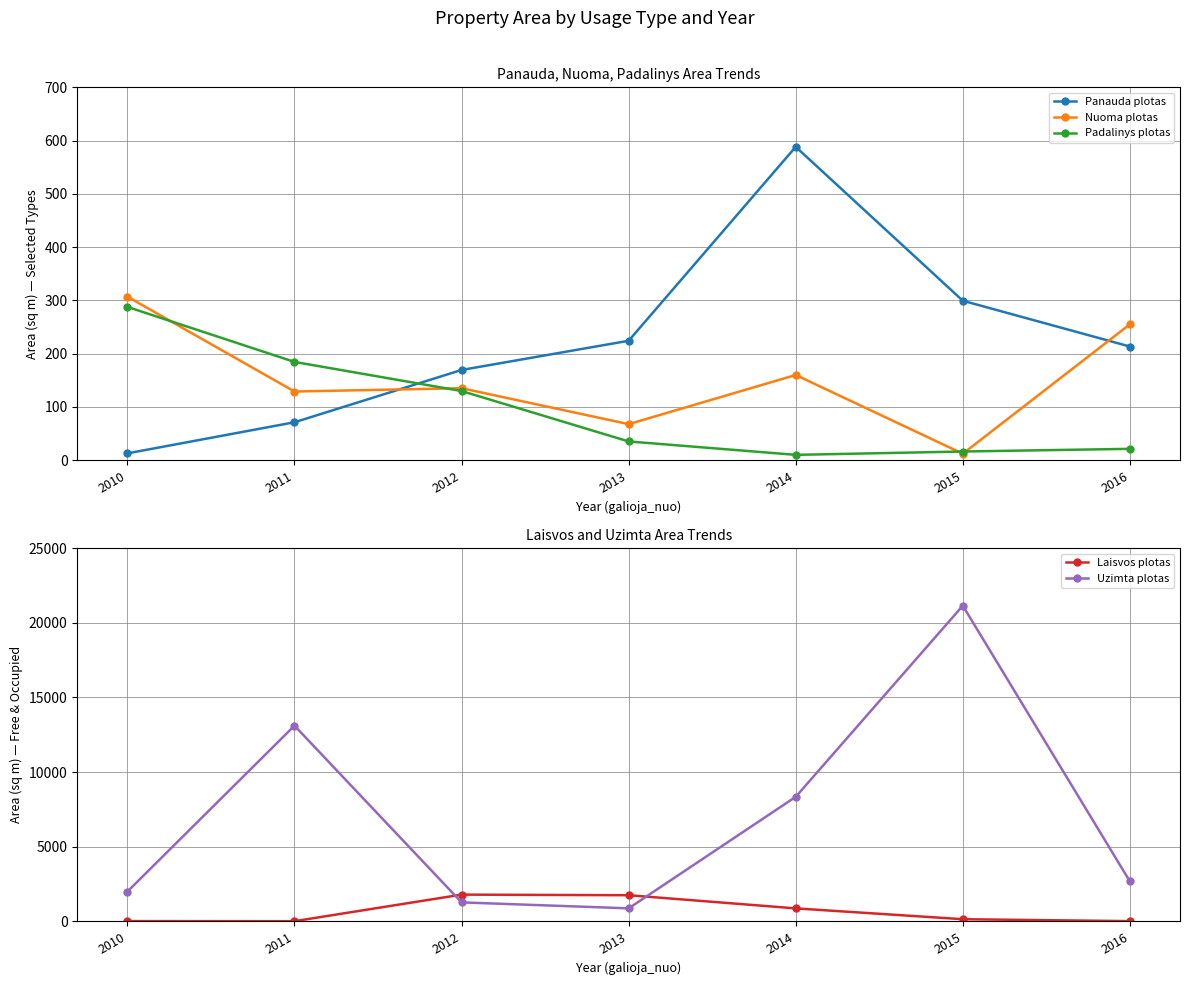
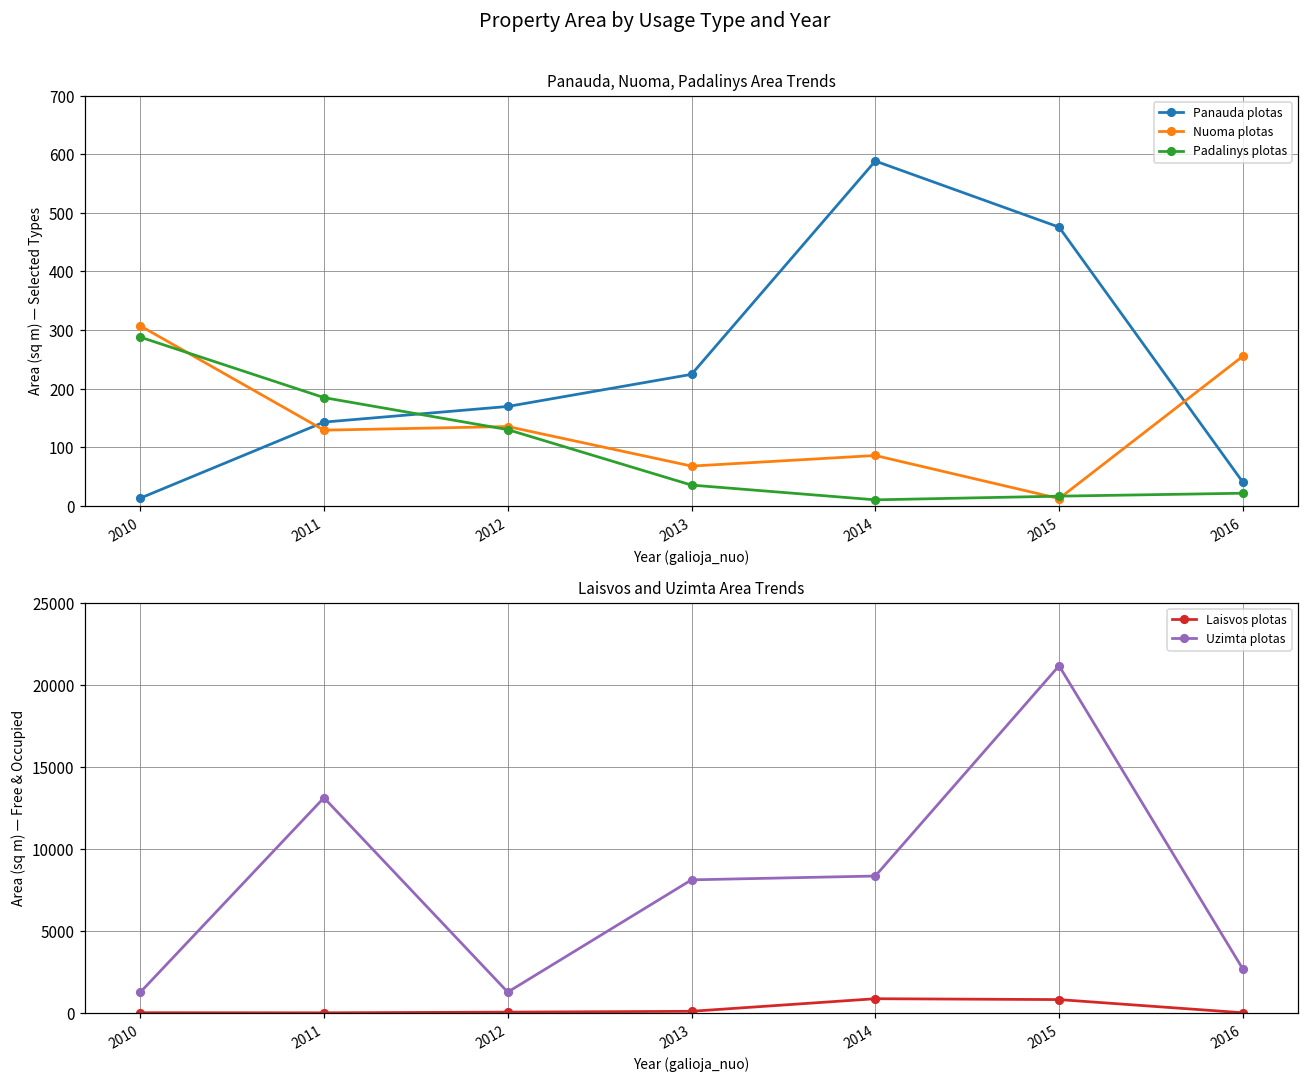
  {
    "Panauda, Nuoma, Padalinys Area Trends": {
      "Panauda plotas": {
        "2010": 10,
-       "2011": 70,
+       "2011": 140,
        "2012": 170,
        "2013": 220,
        "2014": 590,
-       "2015": 300,
-       "2016": 210
+       "2015": 480,
+       "2016": 40
      },
      "Nuoma plotas": {
        "2010": 310,
        "2011": 130,
        "2012": 140,
        "2013": 70,
-       "2014": 160,
+       "2014": 90,
        "2016": 260
      },
      "Padalinys plotas": {
        "2010": 290,
        "2011": 180,
        "2012": 130,
        "2013": 40,
        "2014": 10,
        "2016": 20
      }
    },
    "Laisvos and Uzimta Area Trends": {
      "Laisvos plotas": {
        "2010": 0,
        "2011": 0,
-       "2012": 1800,
-       "2013": 1700,
+       "2012": 0,
+       "2013": 100,
        "2014": 900,
-       "2015": 100,
+       "2015": 800,
        "2016": 0
      },
      "Uzimta plotas": {
-       "2010": 2000,
+       "2010": 1200,
        "2011": 13100,
        "2012": 1300,
-       "2013": 900,
+       "2013": 8100,
        "2014": 8300,
        "2015": 21200,
        "2016": 2700
      }
    }
  }
